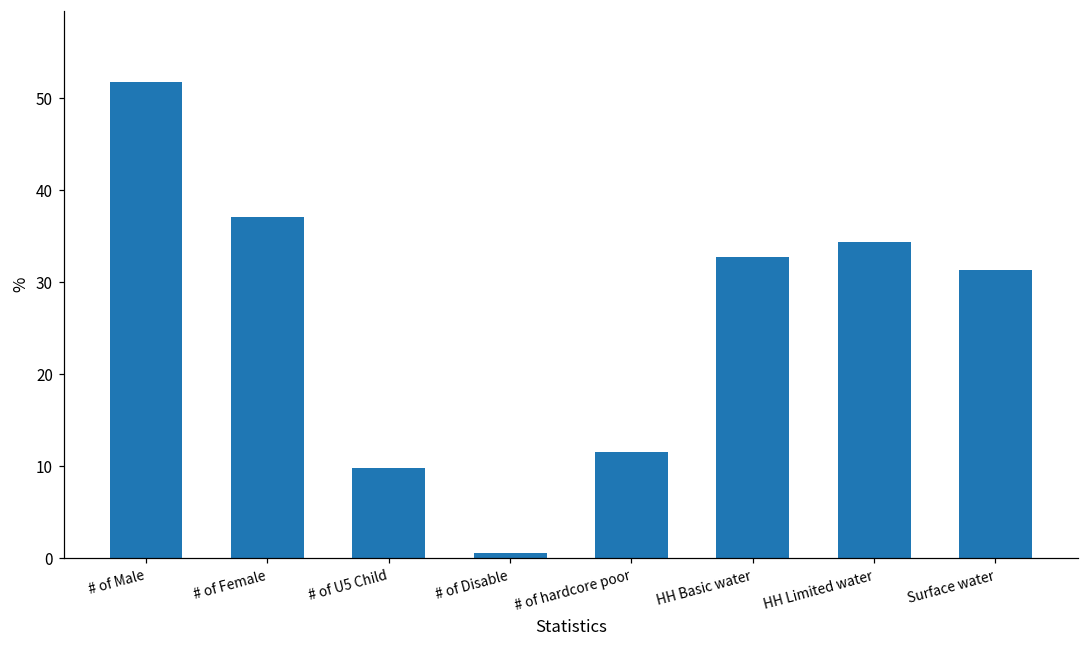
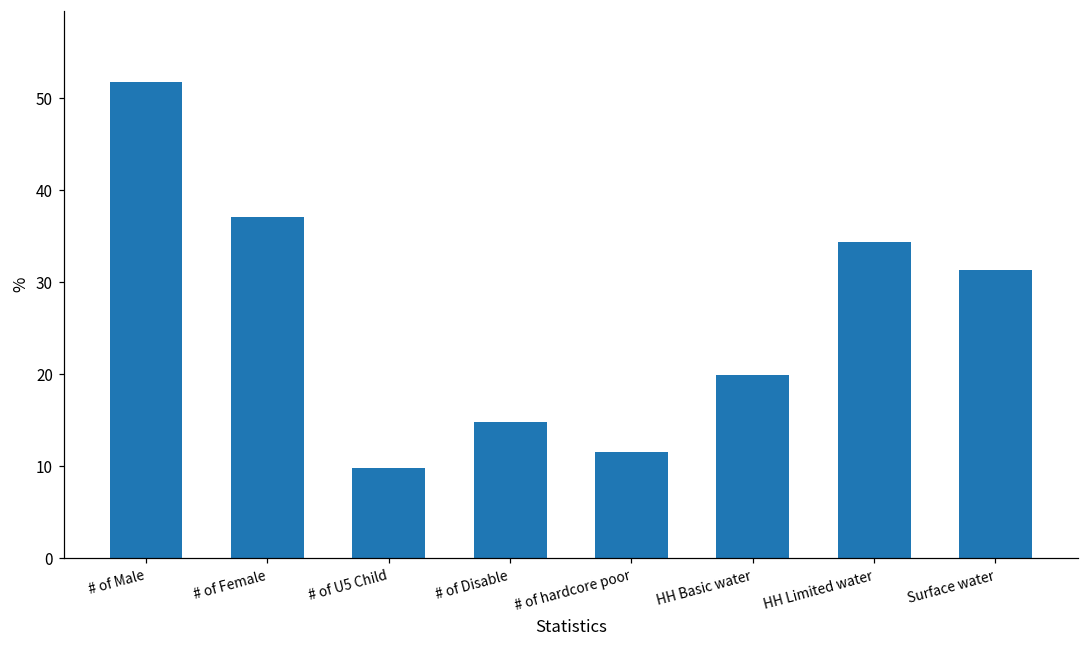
  {
    "# of Male": 52,
    "# of Female": 37,
    "# of U5 Child": 10,
-   "# of Disable": 1,
+   "# of Disable": 15,
    "# of hardcore poor": 11,
-   "HH Basic water": 33,
+   "HH Basic water": 20,
    "HH Limited water": 34,
    "Surface water": 31
  }
